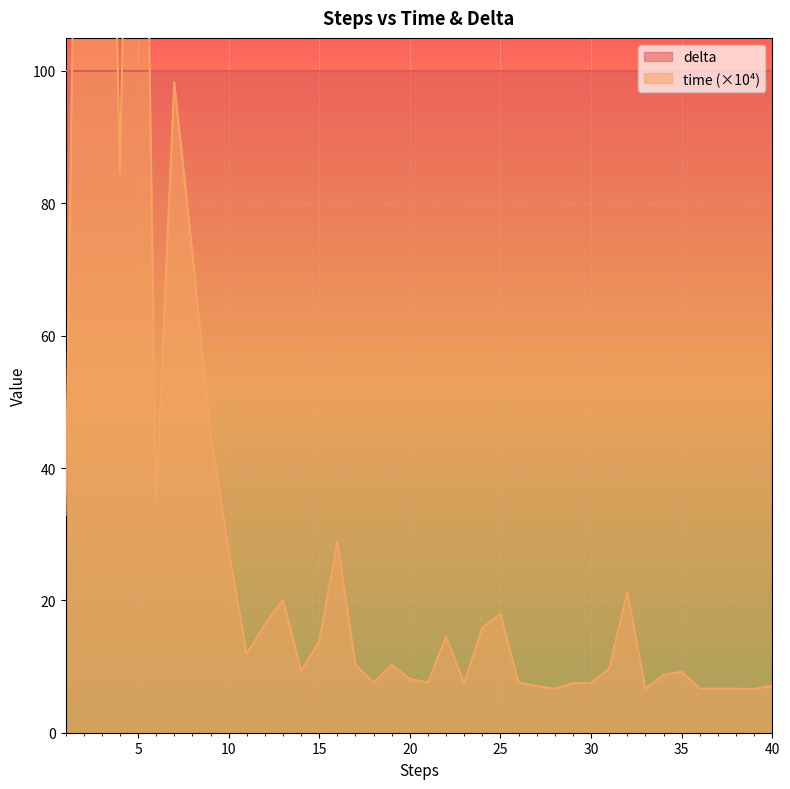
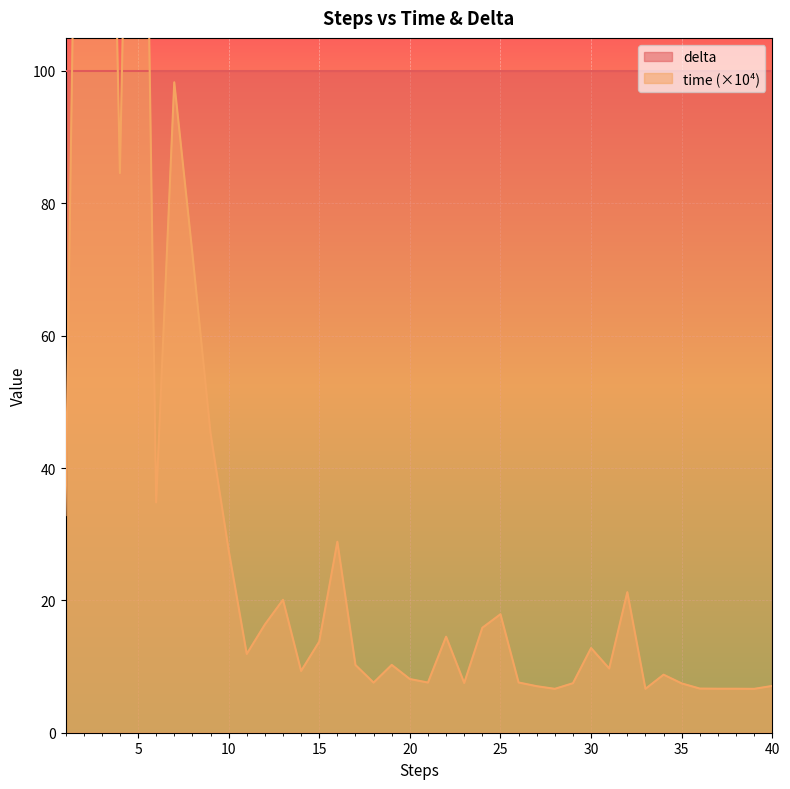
  {
    "delta": {
      "5": 100,
      "10": 100,
      "15": 100,
      "20": 100,
      "25": 100,
      "30": 100,
      "40": 100
    },
    "time (×10⁴)": {
      "10": 28,
      "15": 14,
      "20": 8,
      "25": 18,
-     "30": 7,
-     "35": 9,
+     "30": 13,
+     "35": 7,
      "40": 7
    }
  }
